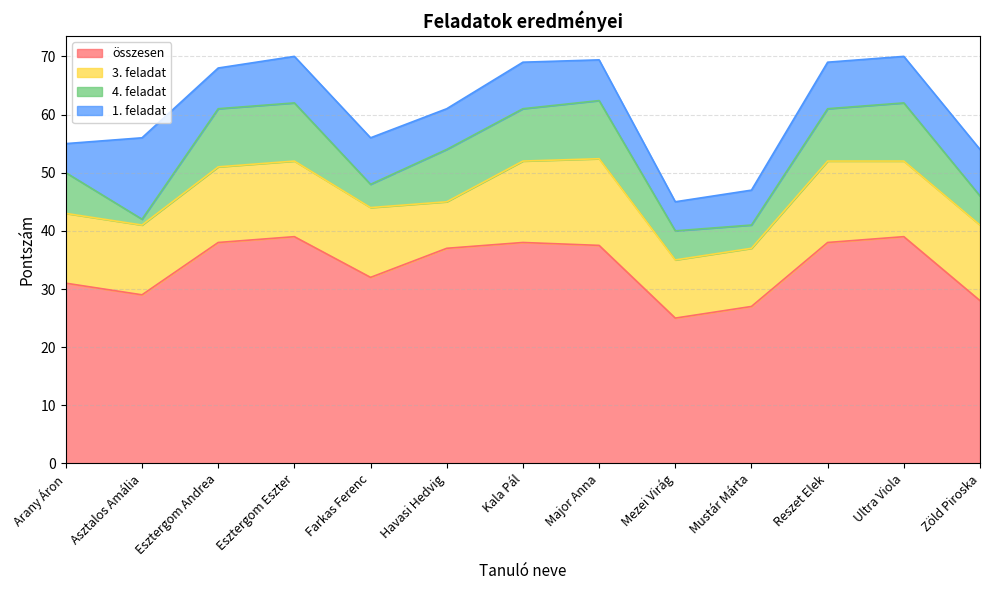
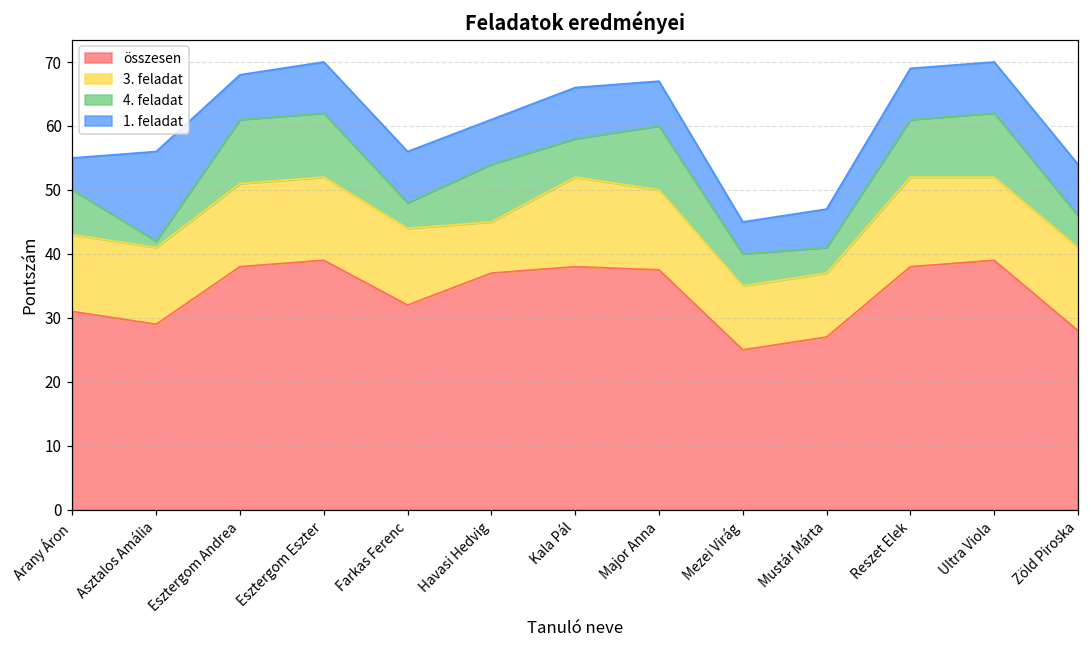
  {
    "összesen": {
      "Arany Áron": 31,
      "Asztalos Amália": 29,
      "Esztergom Andrea": 38,
      "Esztergom Eszter": 39,
      "Farkas Ferenc": 32,
      "Havasi Hedvig": 37,
      "Kala Pál": 38,
      "Major Anna": 38,
      "Mezei Virág": 25,
      "Mustár Márta": 27,
      "Reszet Elek": 38,
      "Ultra Viola": 39,
      "Zöld Piroska": 28
    },
    "3. feladat": {
      "Arany Áron": 12,
      "Asztalos Amália": 12,
      "Esztergom Andrea": 13,
      "Esztergom Eszter": 13,
      "Farkas Ferenc": 12,
      "Havasi Hedvig": 8,
      "Kala Pál": 14,
-     "Major Anna": 15,
+     "Major Anna": 13,
      "Mezei Virág": 10,
      "Mustár Márta": 10,
      "Reszet Elek": 14,
      "Ultra Viola": 13,
      "Zöld Piroska": 13
    },
    "4. feladat": {
      "Arany Áron": 7,
      "Asztalos Amália": 1,
      "Esztergom Andrea": 10,
      "Esztergom Eszter": 10,
      "Farkas Ferenc": 4,
      "Havasi Hedvig": 9,
-     "Kala Pál": 9,
+     "Kala Pál": 6,
      "Major Anna": 10,
      "Mezei Virág": 5,
      "Mustár Márta": 4,
      "Reszet Elek": 9,
      "Ultra Viola": 10,
      "Zöld Piroska": 5
    },
    "1. feladat": {
      "Arany Áron": 5,
      "Asztalos Amália": 14,
      "Esztergom Andrea": 7,
      "Esztergom Eszter": 8,
      "Farkas Ferenc": 8,
      "Havasi Hedvig": 7,
      "Kala Pál": 8,
      "Major Anna": 7,
      "Mezei Virág": 5,
      "Mustár Márta": 6,
      "Reszet Elek": 8,
      "Ultra Viola": 8,
      "Zöld Piroska": 8
    }
  }
